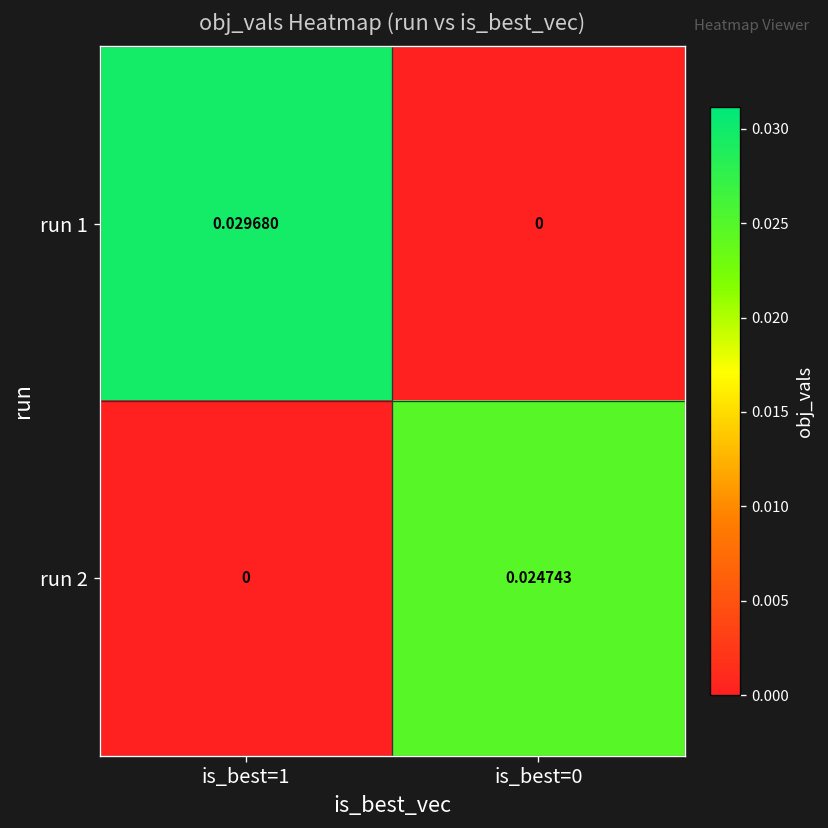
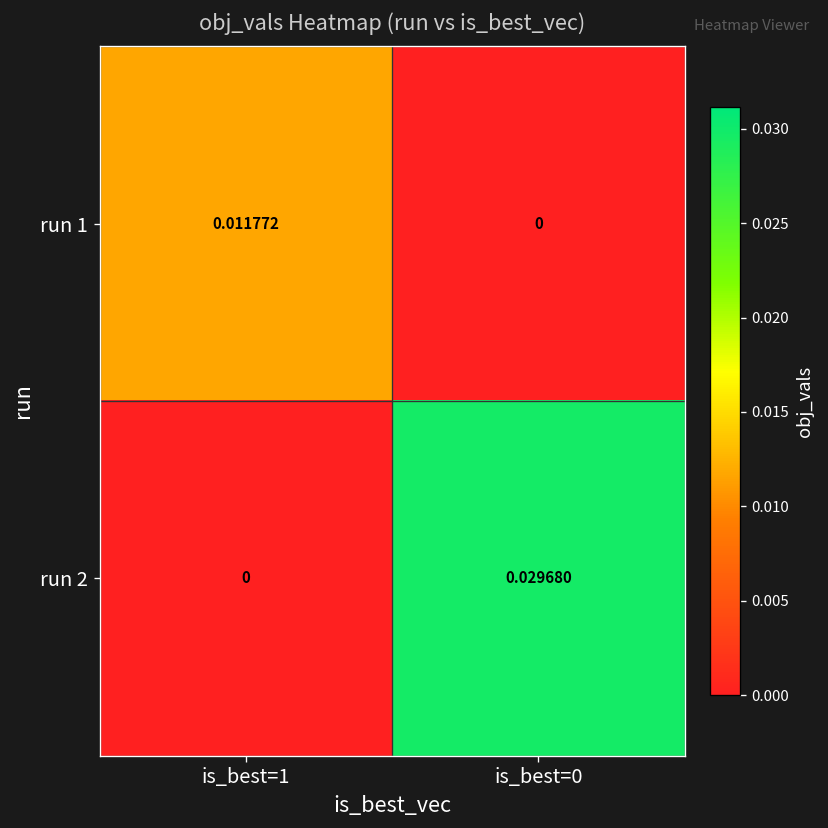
  {
    "run 1": {
-     "is_best=1": 0.029680,
+     "is_best=1": 0.011772,
      "is_best=0": 0
    },
    "run 2": {
      "is_best=1": 0,
-     "is_best=0": 0.024743
+     "is_best=0": 0.029680
    }
  }
